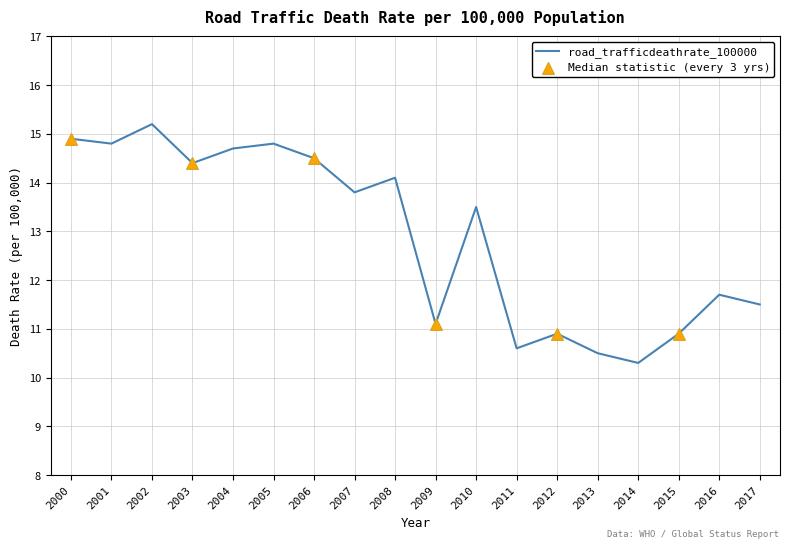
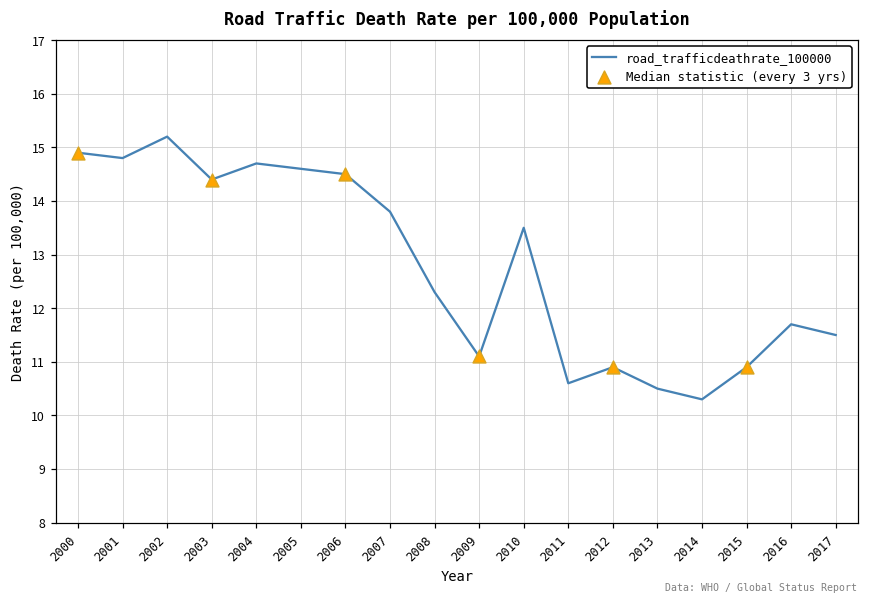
  {
    "road_trafficdeathrate_100000": {
      "2001": 14.8,
      "2002": 15.2,
      "2004": 14.7,
-     "2005": 14.8,
+     "2005": 14.6,
      "2007": 13.8,
-     "2008": 14.1,
+     "2008": 12.3,
      "2010": 13.5,
      "2011": 10.6,
      "2013": 10.5,
      "2014": 10.3,
      "2016": 11.7,
      "2017": 11.5
    }
  }
